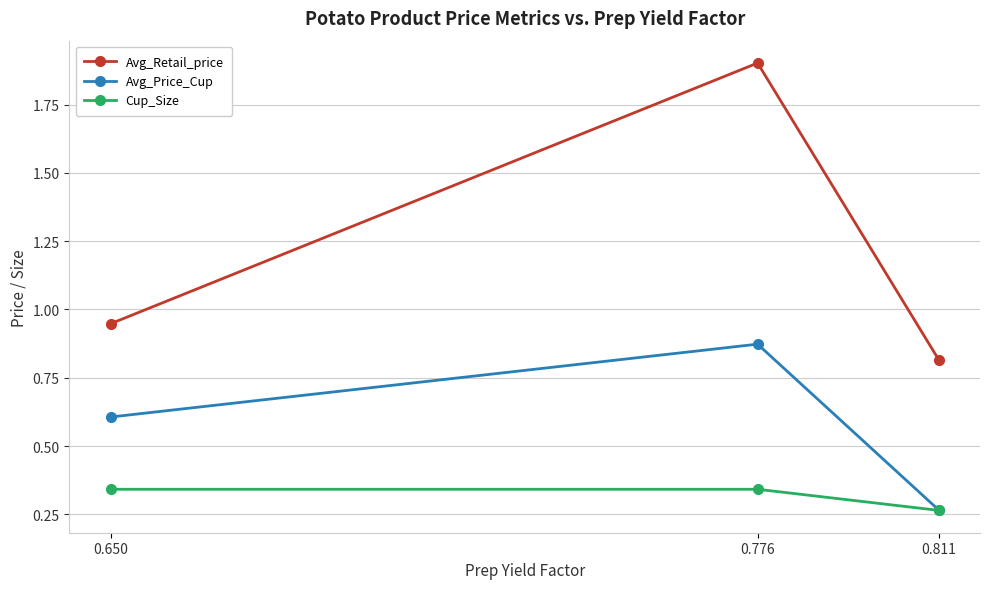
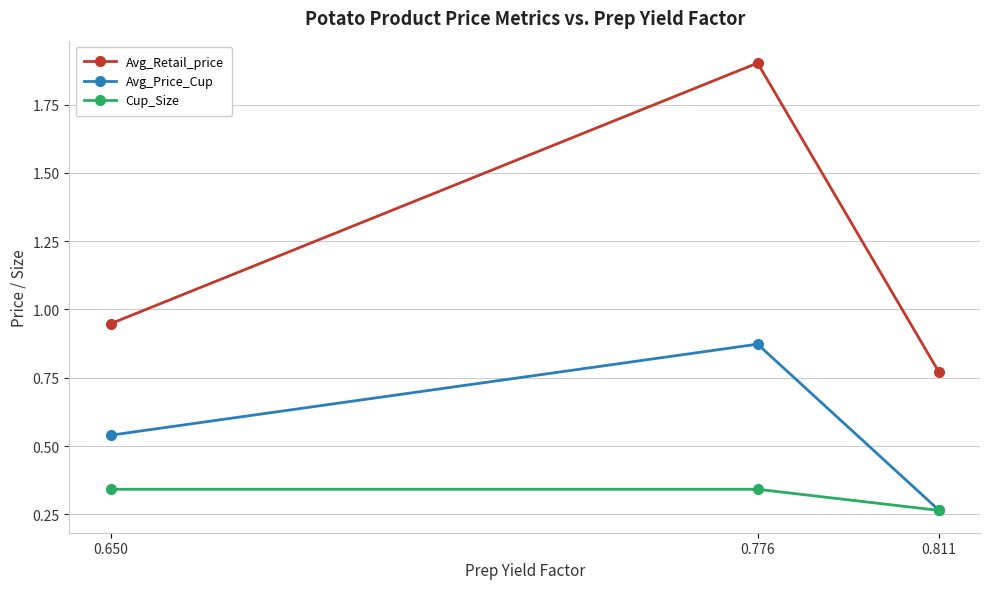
  {
    "Avg_Retail_price": {
      "0.650": 0.95,
      "0.776": 1.90,
-     "0.811": 0.82
+     "0.811": 0.77
    },
    "Avg_Price_Cup": {
-     "0.650": 0.61,
+     "0.650": 0.54,
      "0.776": 0.87
    },
    "Cup_Size": {
      "0.650": 0.34,
      "0.776": 0.34
    }
  }
